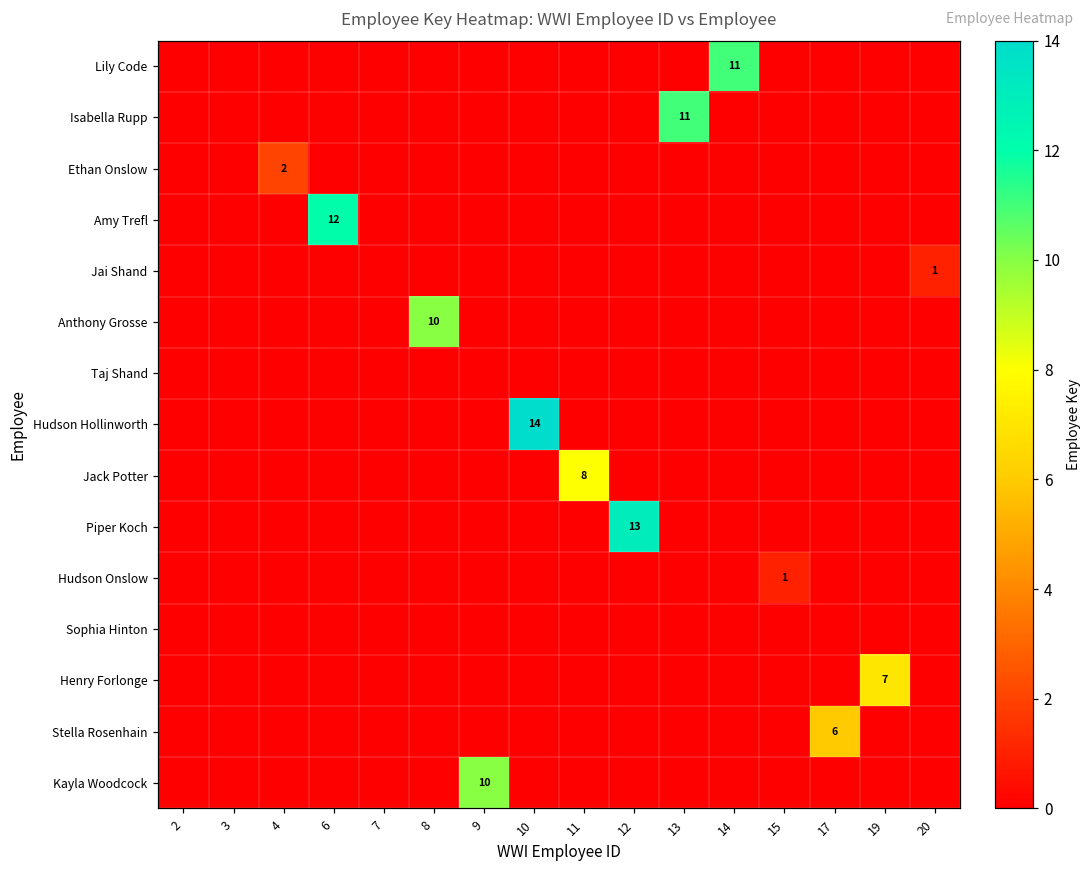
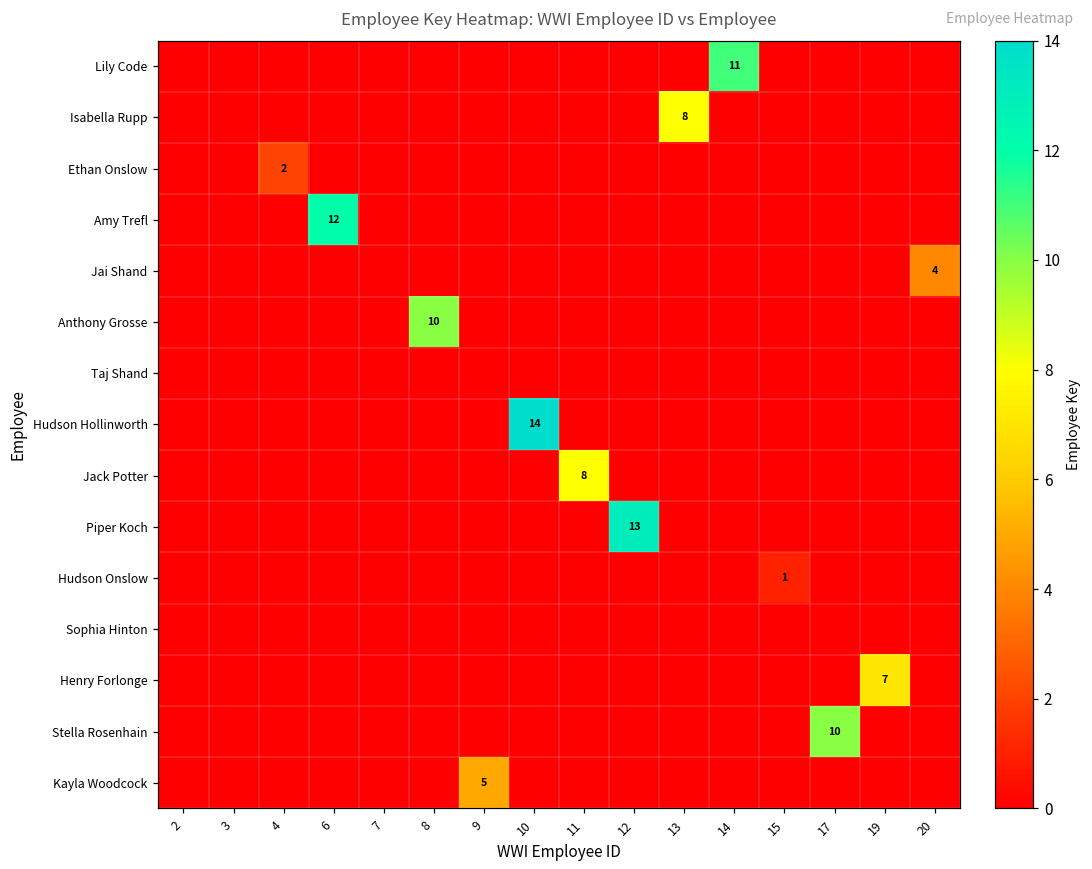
  {
    "Lily Code": {
      "14": 11
    },
    "Isabella Rupp": {
-     "13": 11
+     "13": 8
    },
    "Ethan Onslow": {
      "4": 2
    },
    "Amy Trefl": {
      "6": 12
    },
    "Jai Shand": {
-     "20": 1
+     "20": 4
    },
    "Anthony Grosse": {
      "8": 10
    },
    "Hudson Hollinworth": {
      "10": 14
    },
    "Jack Potter": {
      "11": 8
    },
    "Piper Koch": {
      "12": 13
    },
    "Hudson Onslow": {
      "15": 1
    },
    "Henry Forlonge": {
      "19": 7
    },
    "Stella Rosenhain": {
-     "17": 6
+     "17": 10
    },
    "Kayla Woodcock": {
-     "9": 10
+     "9": 5
    }
  }
